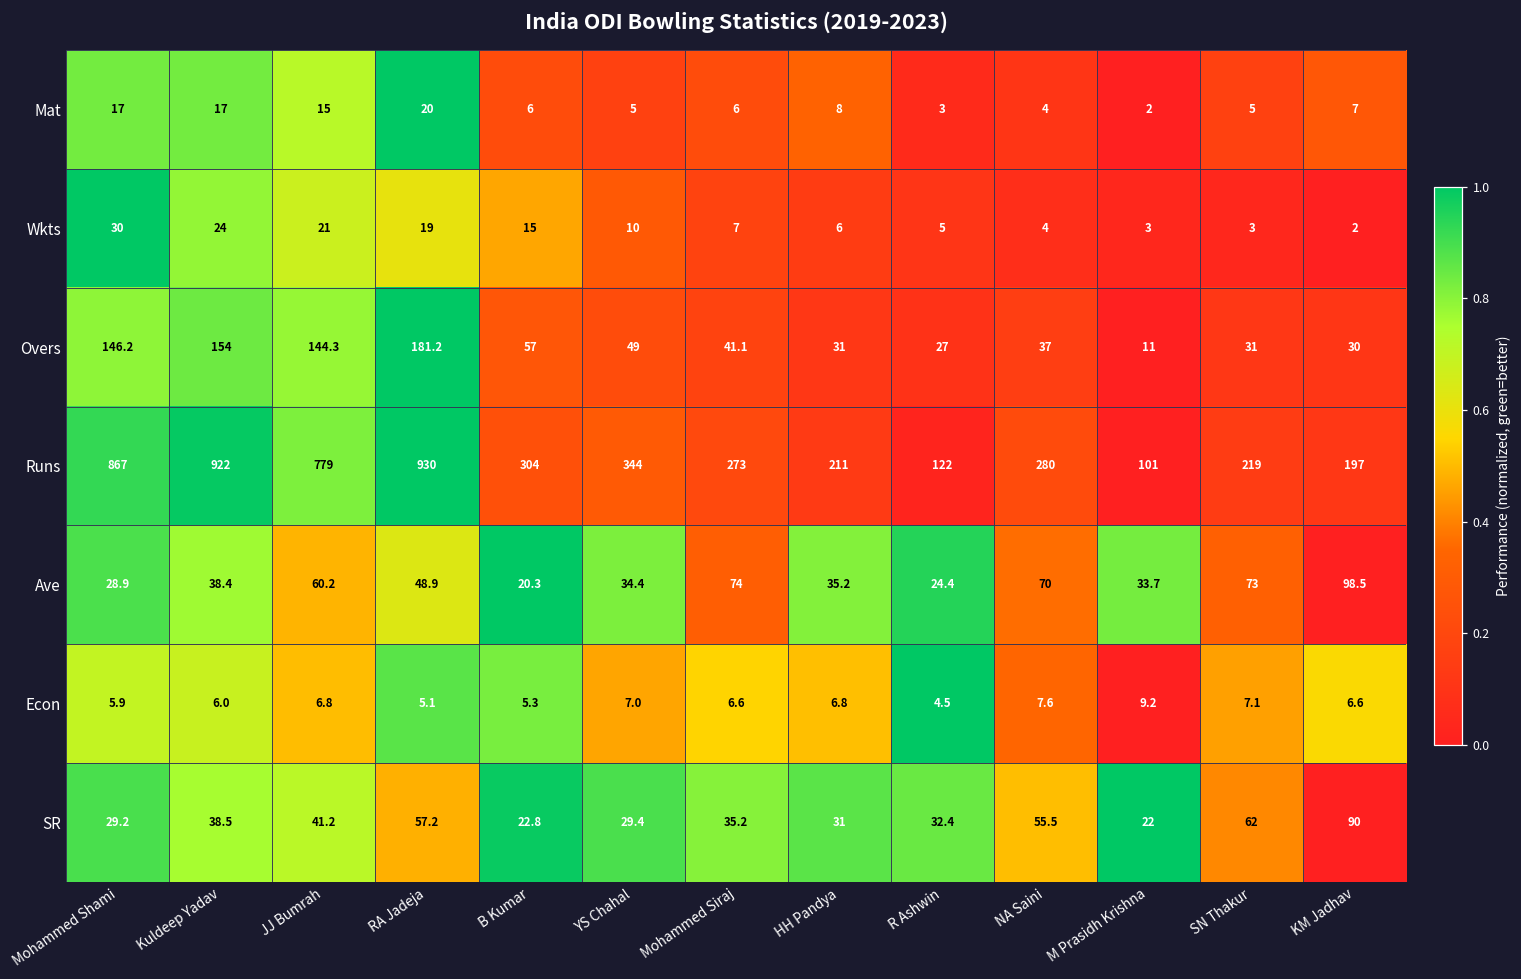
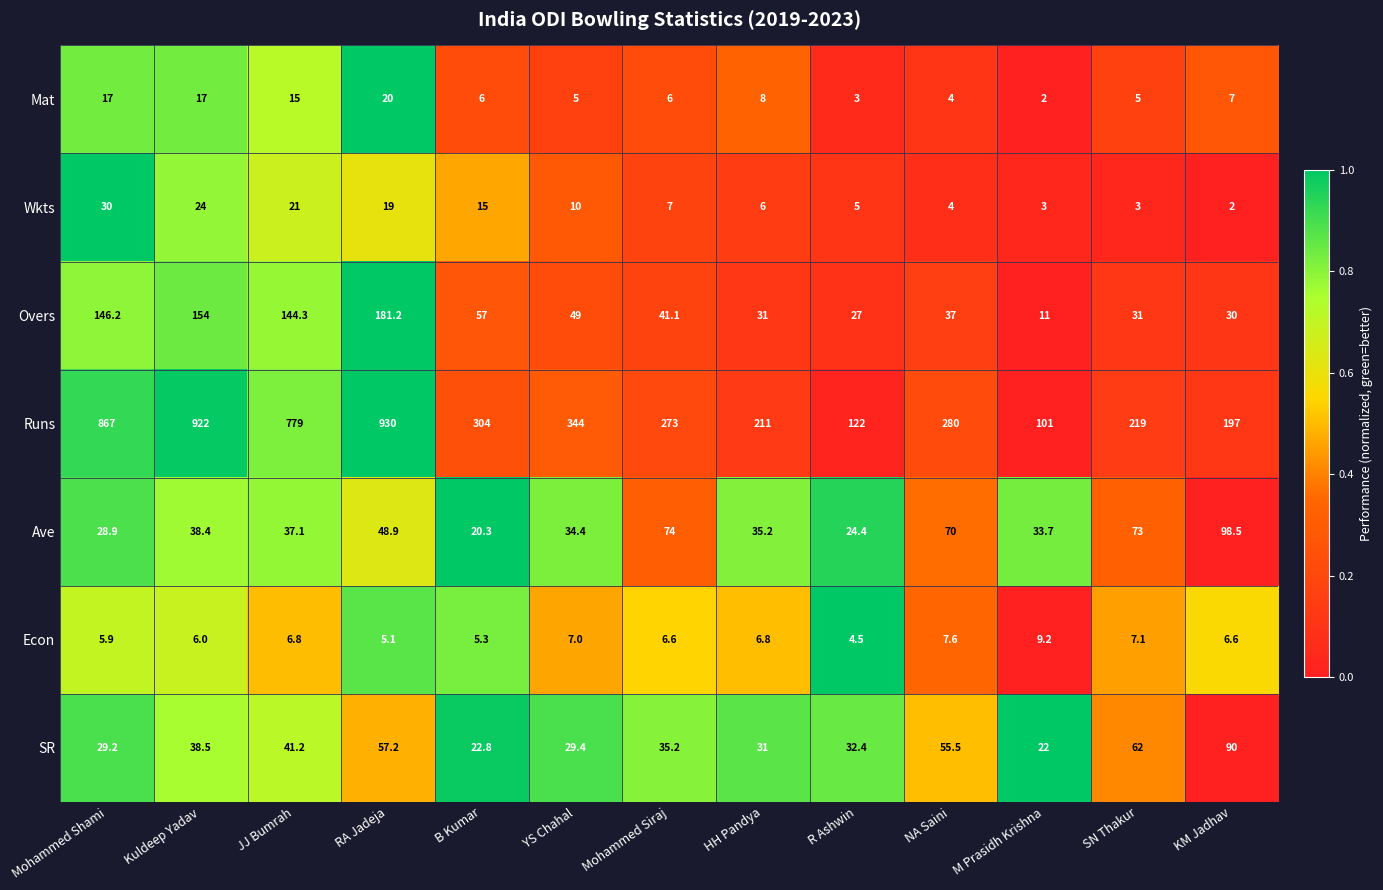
  {
    "Mat": {
      "Mohammed Shami": 17,
      "Kuldeep Yadav": 17,
      "JJ Bumrah": 15,
      "RA Jadeja": 20,
      "B Kumar": 6,
      "YS Chahal": 5,
      "Mohammed Siraj": 6,
      "HH Pandya": 8,
      "R Ashwin": 3,
      "NA Saini": 4,
      "M Prasidh Krishna": 2,
      "SN Thakur": 5,
      "KM Jadhav": 7
    },
    "Wkts": {
      "Mohammed Shami": 30,
      "Kuldeep Yadav": 24,
      "JJ Bumrah": 21,
      "RA Jadeja": 19,
      "B Kumar": 15,
      "YS Chahal": 10,
      "Mohammed Siraj": 7,
      "HH Pandya": 6,
      "R Ashwin": 5,
      "NA Saini": 4,
      "M Prasidh Krishna": 3,
      "SN Thakur": 3,
      "KM Jadhav": 2
    },
    "Overs": {
      "Mohammed Shami": 146.2,
      "Kuldeep Yadav": 154,
      "JJ Bumrah": 144.3,
      "RA Jadeja": 181.2,
      "B Kumar": 57,
      "YS Chahal": 49,
      "Mohammed Siraj": 41.1,
      "HH Pandya": 31,
      "R Ashwin": 27,
      "NA Saini": 37,
      "M Prasidh Krishna": 11,
      "SN Thakur": 31,
      "KM Jadhav": 30
    },
    "Runs": {
      "Mohammed Shami": 867,
      "Kuldeep Yadav": 922,
      "JJ Bumrah": 779,
      "RA Jadeja": 930,
      "B Kumar": 304,
      "YS Chahal": 344,
      "Mohammed Siraj": 273,
      "HH Pandya": 211,
      "R Ashwin": 122,
      "NA Saini": 280,
      "M Prasidh Krishna": 101,
      "SN Thakur": 219,
      "KM Jadhav": 197
    },
    "Ave": {
      "Mohammed Shami": 28.9,
      "Kuldeep Yadav": 38.4,
-     "JJ Bumrah": 60.2,
+     "JJ Bumrah": 37.1,
      "RA Jadeja": 48.9,
      "B Kumar": 20.3,
      "YS Chahal": 34.4,
      "Mohammed Siraj": 74,
      "HH Pandya": 35.2,
      "R Ashwin": 24.4,
      "NA Saini": 70,
      "M Prasidh Krishna": 33.7,
      "SN Thakur": 73,
      "KM Jadhav": 98.5
    },
    "Econ": {
      "Mohammed Shami": 5.9,
      "Kuldeep Yadav": 6.0,
      "JJ Bumrah": 6.8,
      "RA Jadeja": 5.1,
      "B Kumar": 5.3,
      "YS Chahal": 7.0,
      "Mohammed Siraj": 6.6,
      "HH Pandya": 6.8,
      "R Ashwin": 4.5,
      "NA Saini": 7.6,
      "M Prasidh Krishna": 9.2,
      "SN Thakur": 7.1,
      "KM Jadhav": 6.6
    },
    "SR": {
      "Mohammed Shami": 29.2,
      "Kuldeep Yadav": 38.5,
      "JJ Bumrah": 41.2,
      "RA Jadeja": 57.2,
      "B Kumar": 22.8,
      "YS Chahal": 29.4,
      "Mohammed Siraj": 35.2,
      "HH Pandya": 31,
      "R Ashwin": 32.4,
      "NA Saini": 55.5,
      "M Prasidh Krishna": 22,
      "SN Thakur": 62,
      "KM Jadhav": 90
    }
  }
